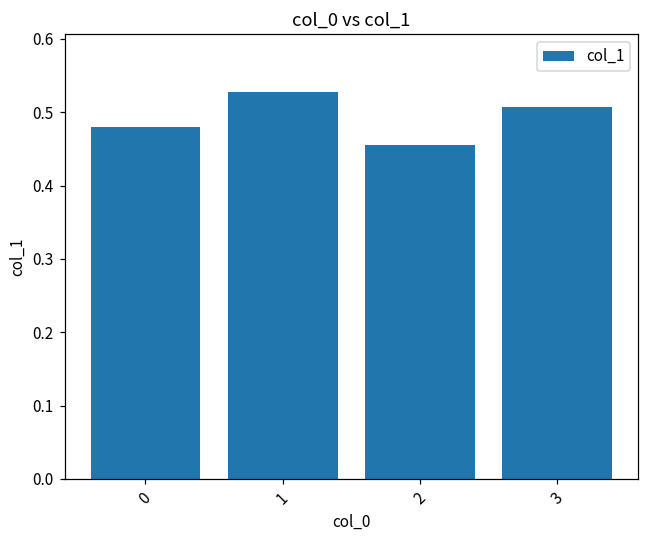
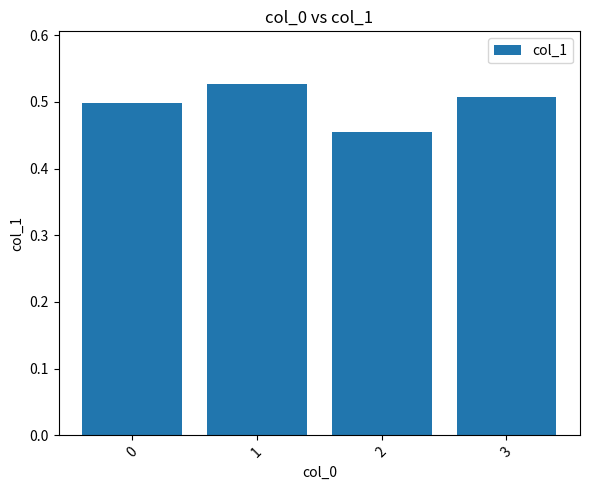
  {
-   "0": 0.48,
+   "0": 0.50,
    "1": 0.53,
    "2": 0.45,
    "3": 0.51
  }
